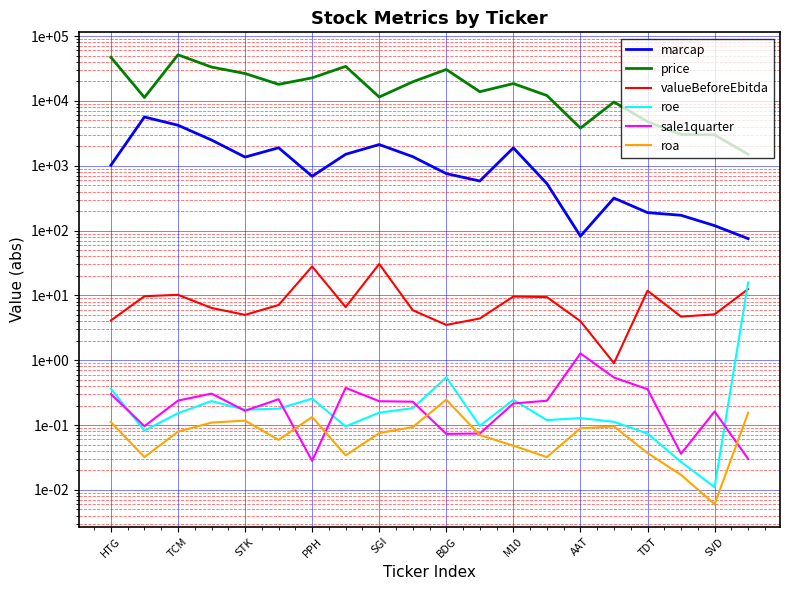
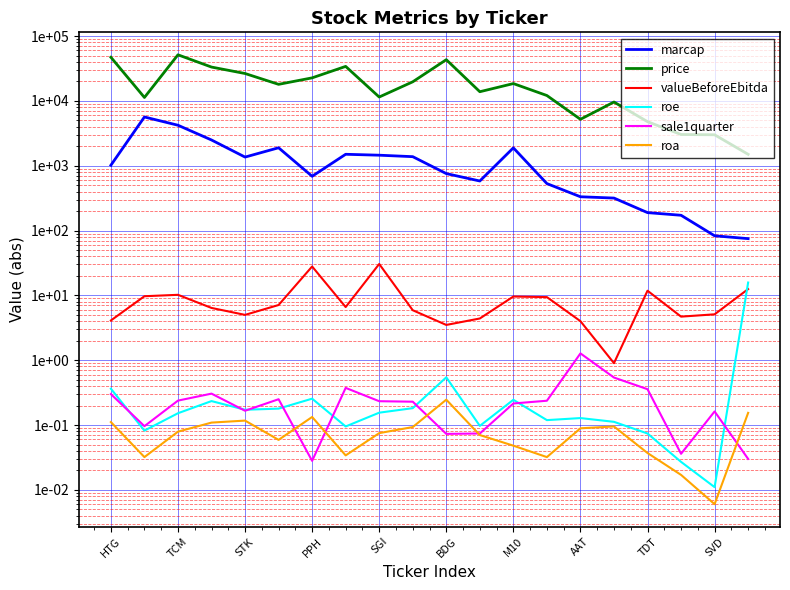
  {
    "marcap": {
      "HTG": 1000,
      "TCM": 4000,
      "STK": 1400,
      "PPH": 700,
-     "SGI": 2100,
+     "SGI": 1500,
      "BDG": 800,
      "M10": 1900,
-     "AAT": 80,
+     "AAT": 300,
      "TDT": 190,
-     "SVD": 120
+     "SVD": 80
    },
    "price": {
      "HTG": 50000,
      "TCM": 50000,
      "STK": 26000,
      "PPH": 23000,
      "SGI": 11000,
-     "BDG": 30000,
+     "BDG": 40000,
      "M10": 19000,
-     "AAT": 4000
+     "AAT": 5000
    },
    "valueBeforeEbitda": {
      "HTG": 4,
      "TCM": 10,
      "STK": 5,
      "PPH": 28,
      "SGI": 30,
      "BDG": 4,
      "M10": 10,
      "AAT": 4,
      "TDT": 12,
      "SVD": 5
    },
    "roe": {
      "HTG": 0.4,
      "TCM": 0.15,
      "PPH": 0.26,
      "SGI": 0.16,
      "BDG": 0.5,
      "M10": 0.25,
      "AAT": 0.13,
      "TDT": 0.07,
      "SVD": 0.011
    },
    "sale1quarter": {
      "HTG": 0.3,
      "TCM": 0.24,
      "PPH": 0.028,
      "SGI": 0.23,
      "BDG": 0.07,
      "M10": 0.22,
      "AAT": 1.3,
      "TDT": 0.4,
      "SVD": 0.16
    },
    "roa": {
      "HTG": 0.11,
      "TCM": 0.08,
      "STK": 0.12,
      "PPH": 0.13,
      "SGI": 0.08,
      "BDG": 0.25,
      "M10": 0.05,
      "AAT": 0.09,
      "TDT": 0.04,
      "SVD": 0.006
    }
  }
